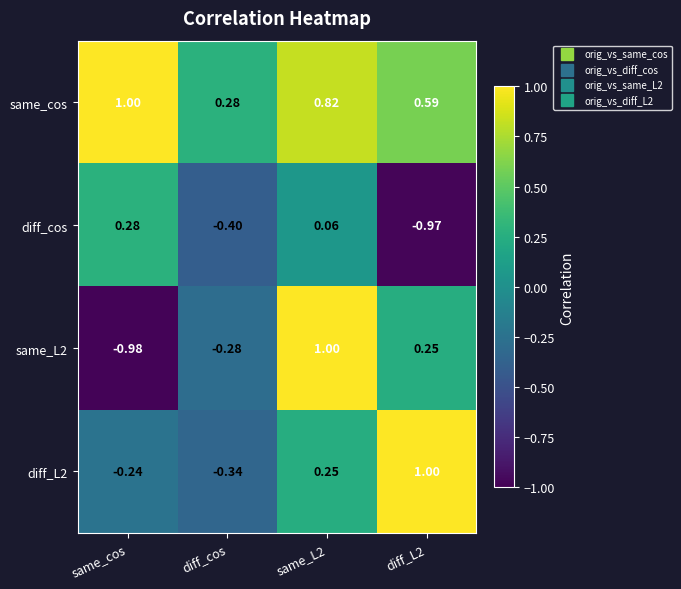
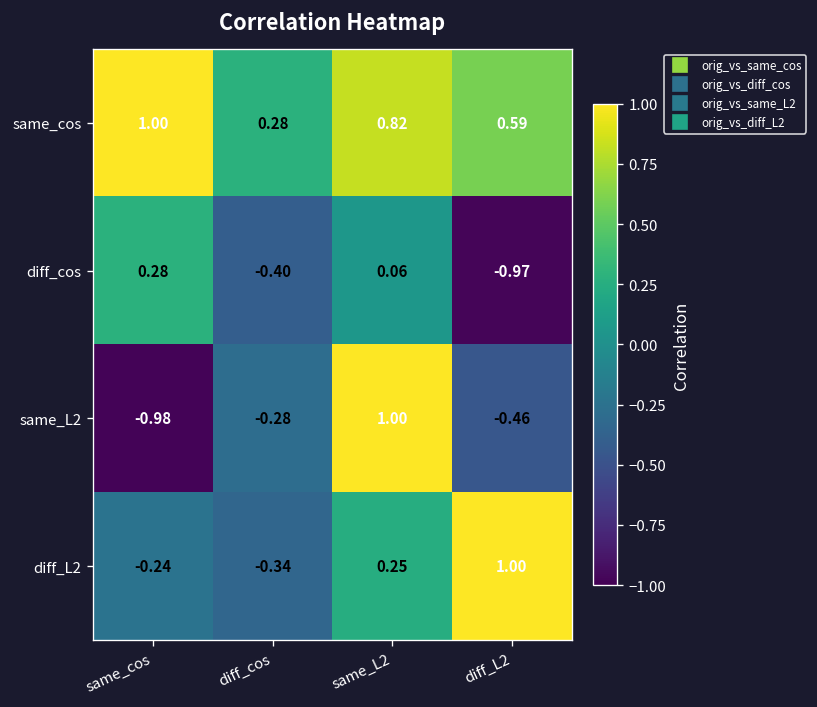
  {
    "same_cos": {
      "same_cos": 1.00,
      "diff_cos": 0.28,
      "same_L2": 0.82,
      "diff_L2": 0.59
    },
    "diff_cos": {
      "same_cos": 0.28,
      "diff_cos": -0.40,
      "same_L2": 0.06,
      "diff_L2": -0.97
    },
    "same_L2": {
      "same_cos": -0.98,
      "diff_cos": -0.28,
      "same_L2": 1.00,
-     "diff_L2": 0.25
+     "diff_L2": -0.46
    },
    "diff_L2": {
      "same_cos": -0.24,
      "diff_cos": -0.34,
      "same_L2": 0.25,
      "diff_L2": 1.00
    }
  }
